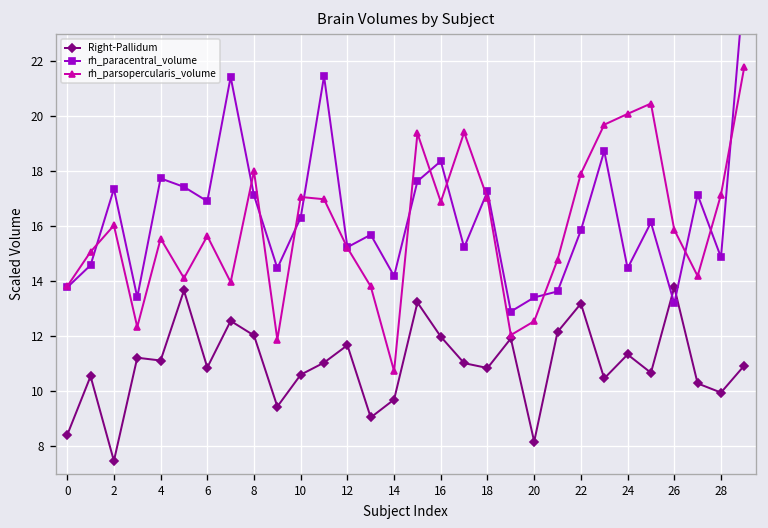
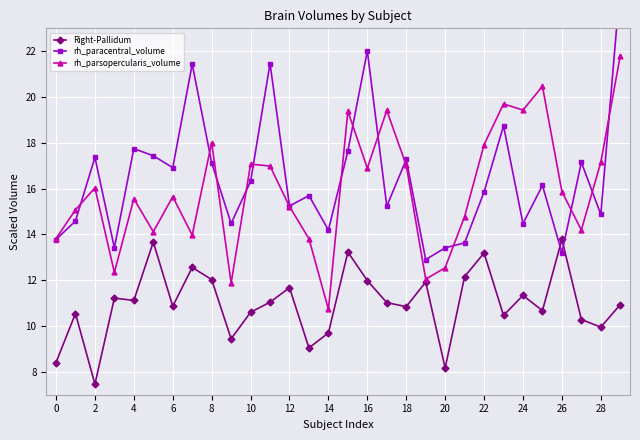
  {
    "Right-Pallidum": {
      "0": 8.4,
      "2": 7.5,
      "4": 11.1,
      "6": 10.9,
      "8": 12.0,
      "10": 10.6,
      "12": 11.7,
      "14": 9.7,
      "16": 12.0,
      "18": 10.8,
      "20": 8.2,
      "22": 13.2,
      "24": 11.3,
      "26": 13.8,
      "28": 10.0
    },
    "rh_paracentral_volume": {
      "2": 17.4,
      "4": 17.7,
      "6": 16.9,
      "8": 17.1,
      "10": 16.3,
      "14": 14.2,
-     "16": 18.4,
+     "16": 22.0,
      "18": 17.3,
      "20": 13.4,
      "22": 15.9,
      "24": 14.5,
      "26": 13.2,
      "28": 14.9
    },
    "rh_parsopercularis_volume": {
      "2": 16.0,
      "4": 15.6,
      "6": 15.6,
      "8": 18.0,
      "10": 17.1,
      "14": 10.7,
      "16": 16.9,
      "18": 17.0,
      "20": 12.5,
      "22": 17.9,
-     "24": 20.1,
+     "24": 19.4,
      "26": 15.9,
      "28": 17.2
    }
  }
